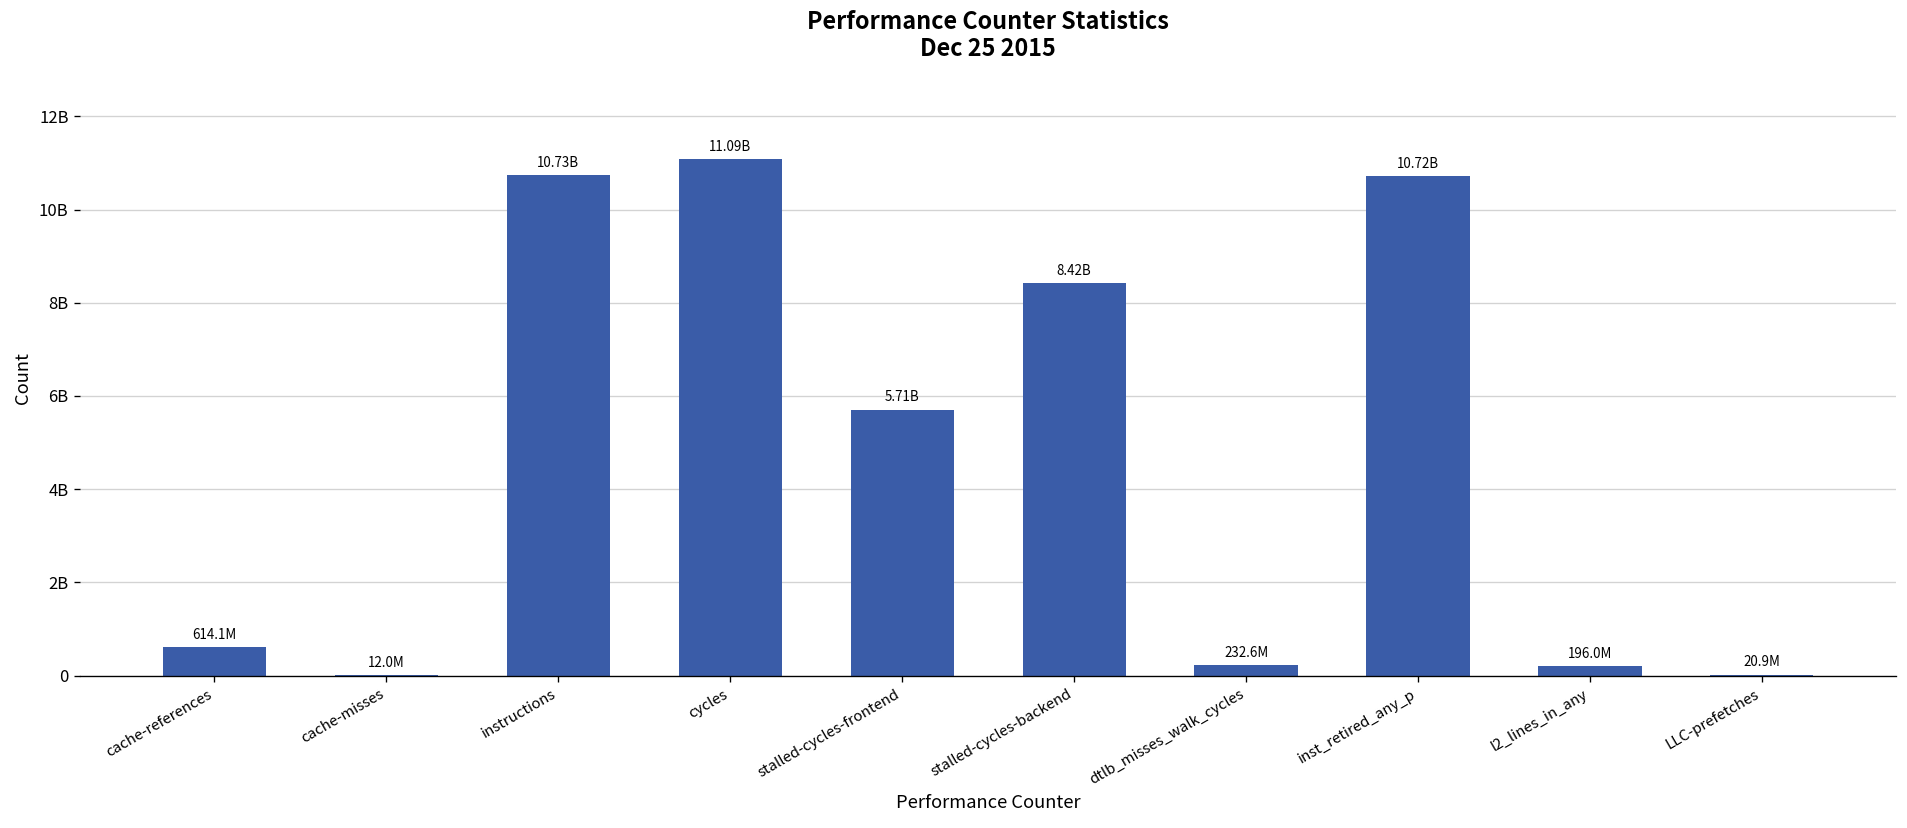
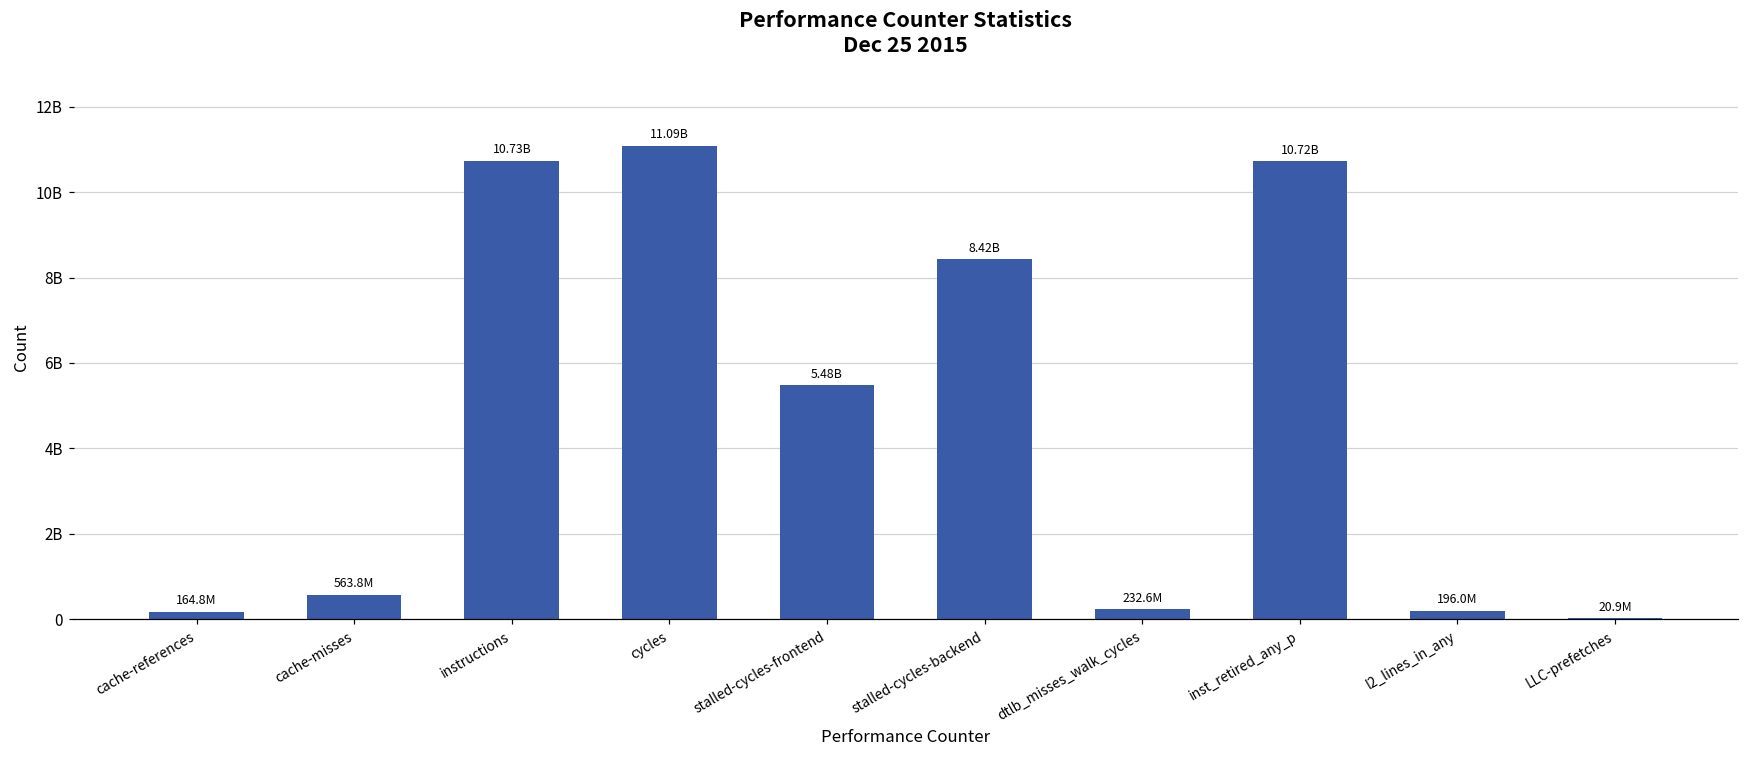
  {
-   "cache-references": "614.1M",
-   "cache-misses": "12.0M",
+   "cache-references": "164.8M",
+   "cache-misses": "563.8M",
    "instructions": "10.73B",
    "cycles": "11.09B",
-   "stalled-cycles-frontend": "5.71B",
+   "stalled-cycles-frontend": "5.48B",
    "stalled-cycles-backend": "8.42B",
    "dtlb_misses_walk_cycles": "232.6M",
    "inst_retired_any_p": "10.72B",
    "l2_lines_in_any": "196.0M",
    "LLC-prefetches": "20.9M"
  }
